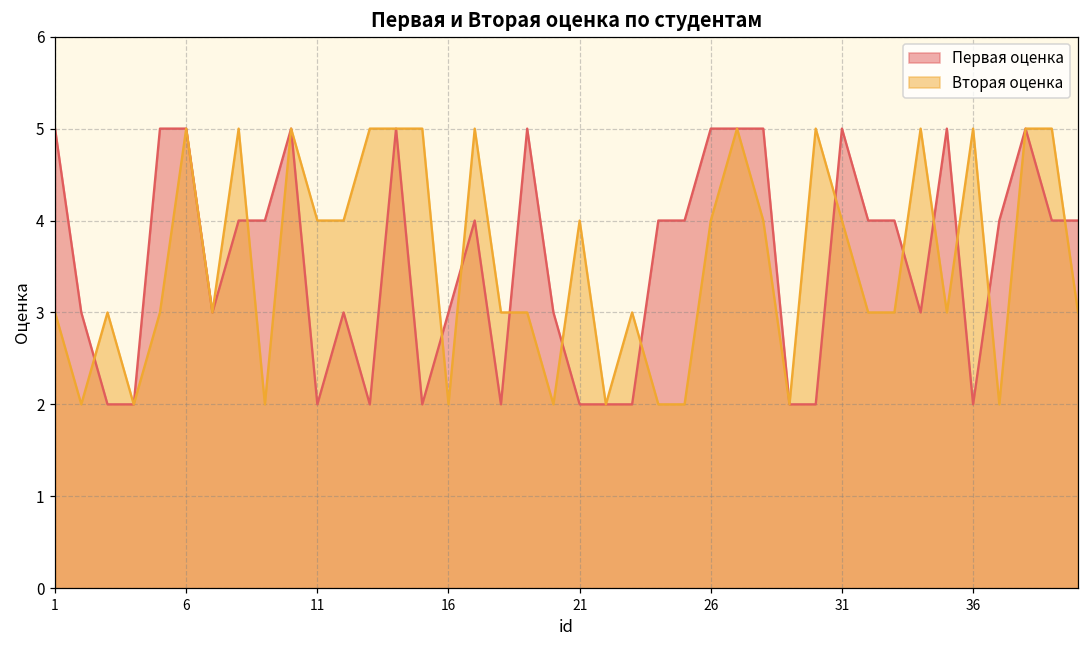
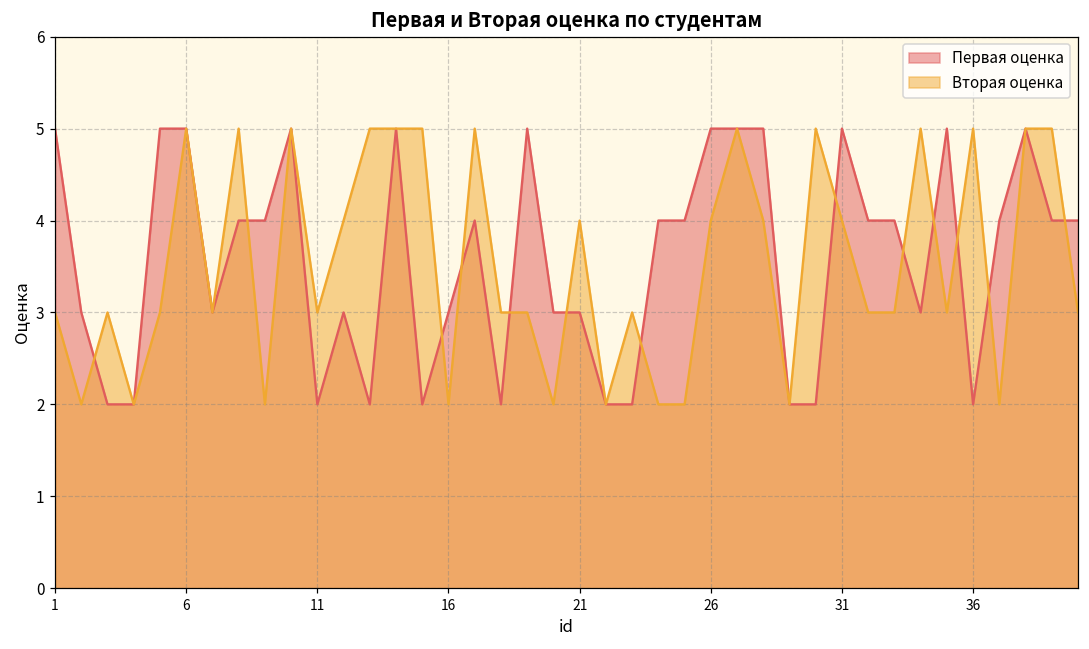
  {
    "Первая оценка": {
      "1": 5,
      "11": 2,
      "16": 3,
-     "21": 2,
+     "21": 3,
      "26": 5,
      "31": 5,
      "36": 2
    },
    "Вторая оценка": {
      "1": 3,
-     "11": 4,
+     "11": 3,
      "16": 2,
      "21": 4,
      "26": 4,
      "31": 4,
      "36": 5
    }
  }
